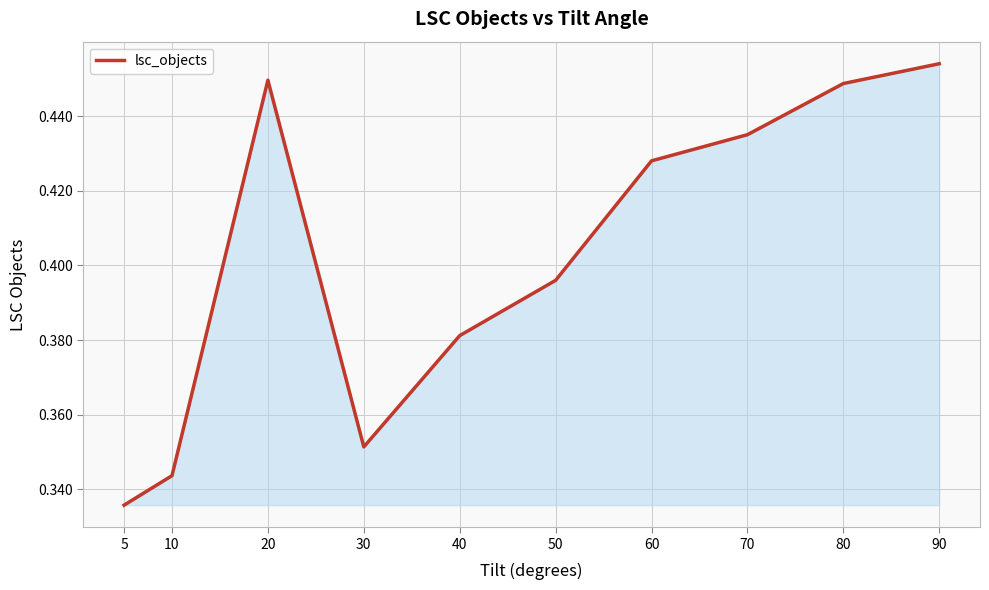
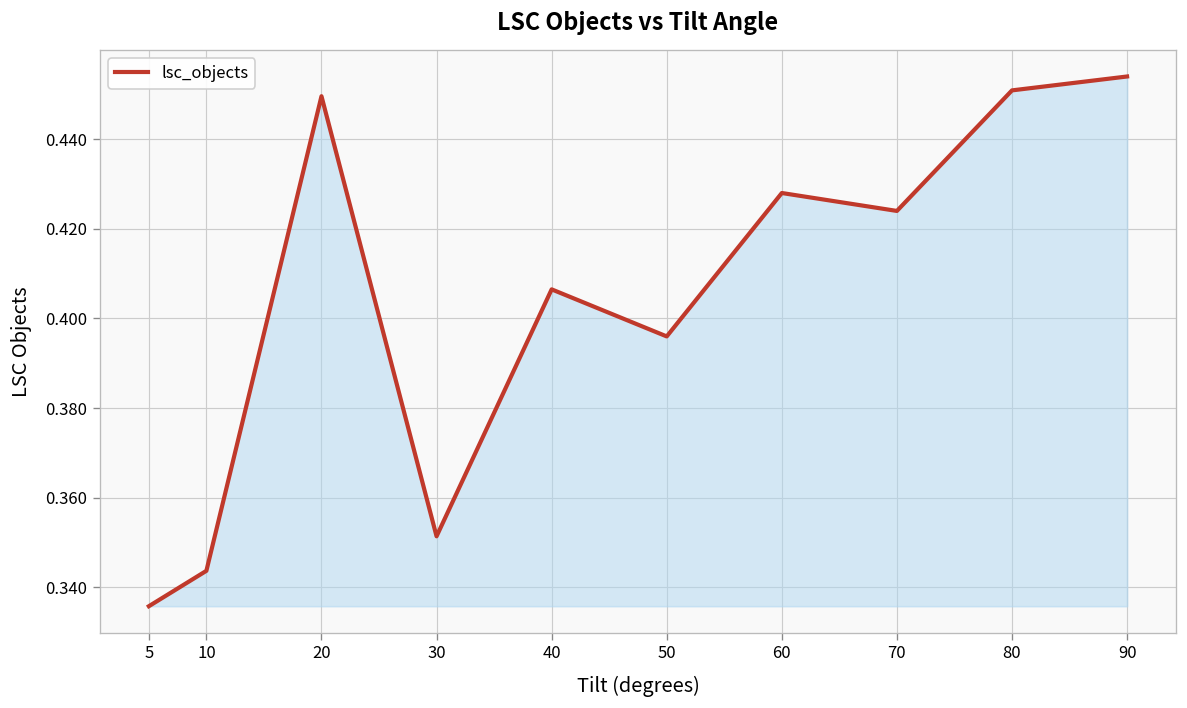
  {
    "5": 0.336,
    "10": 0.344,
    "20": 0.450,
    "30": 0.351,
-   "40": 0.381,
+   "40": 0.407,
    "50": 0.396,
    "60": 0.428,
-   "70": 0.435,
-   "80": 0.449,
+   "70": 0.424,
+   "80": 0.451,
    "90": 0.454
  }
